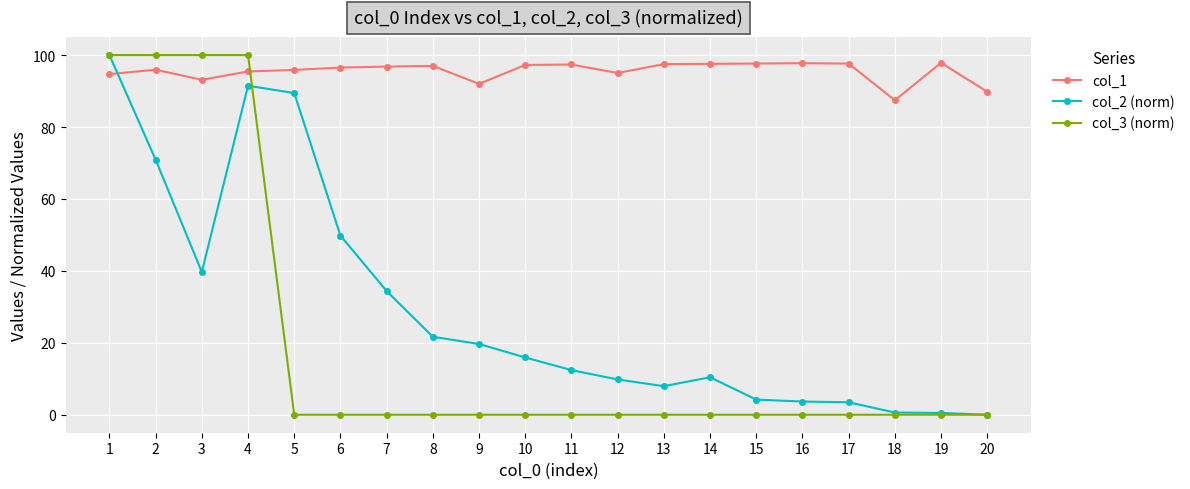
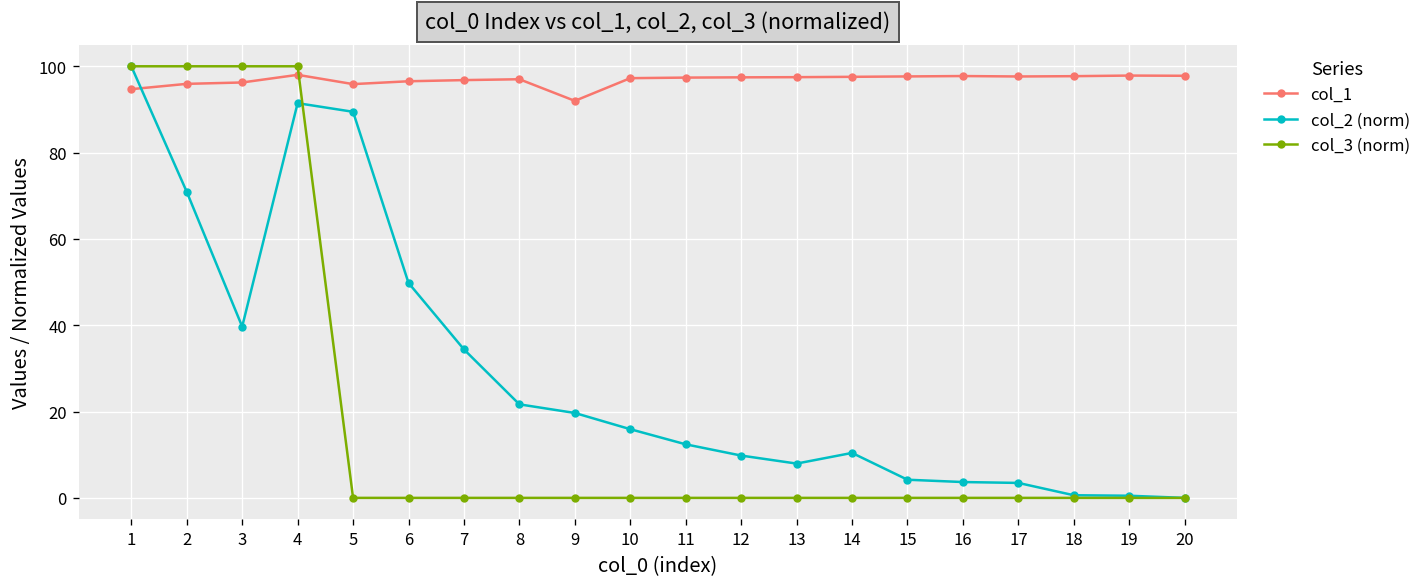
  {
    "col_1": {
      "1": 95,
      "2": 96,
-     "3": 93,
-     "4": 95,
+     "3": 96,
+     "4": 98,
      "5": 96,
      "6": 97,
      "7": 97,
      "8": 97,
      "9": 92,
      "10": 97,
      "11": 97,
-     "12": 95,
+     "12": 97,
      "13": 97,
      "14": 98,
      "15": 98,
      "16": 98,
      "17": 98,
-     "18": 87,
+     "18": 98,
      "19": 98,
-     "20": 90
+     "20": 98
    },
    "col_2 (norm)": {
      "2": 71,
      "3": 40,
      "4": 91,
      "5": 89,
      "6": 50,
      "7": 34,
      "8": 22,
      "9": 20,
      "10": 16,
      "11": 12,
      "12": 10,
      "13": 8,
      "14": 10,
      "15": 4,
      "16": 4,
      "17": 3
    },
    "col_3 (norm)": {
      "2": 100,
      "3": 100,
      "4": 100,
      "5": 0,
      "6": 0,
      "7": 0,
      "8": 0,
      "9": 0,
      "10": 0,
      "11": 0,
      "12": 0,
      "13": 0,
      "14": 0,
      "15": 0,
      "16": 0,
      "17": 0
    }
  }
